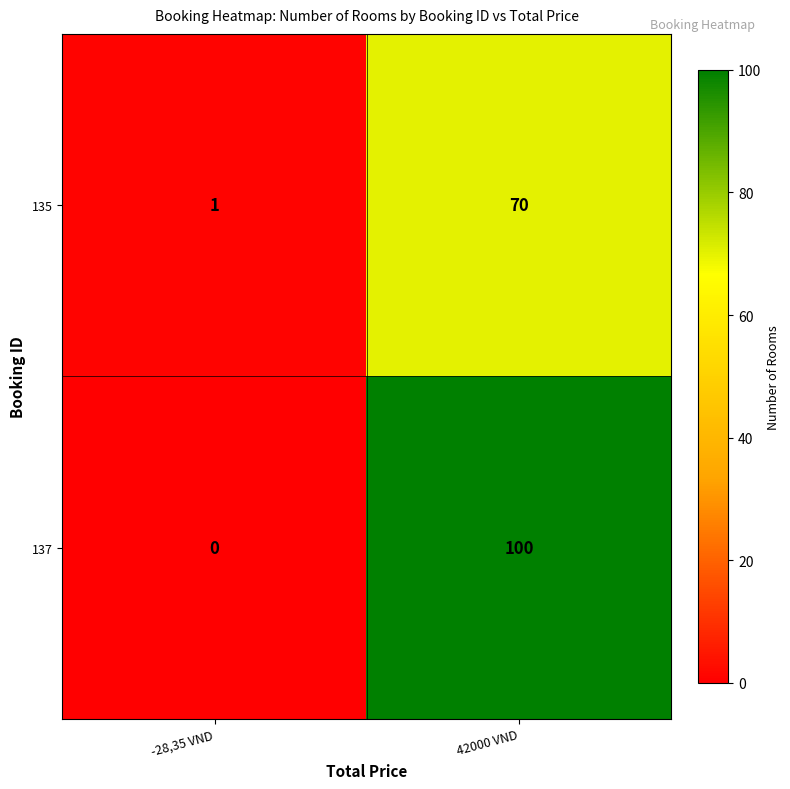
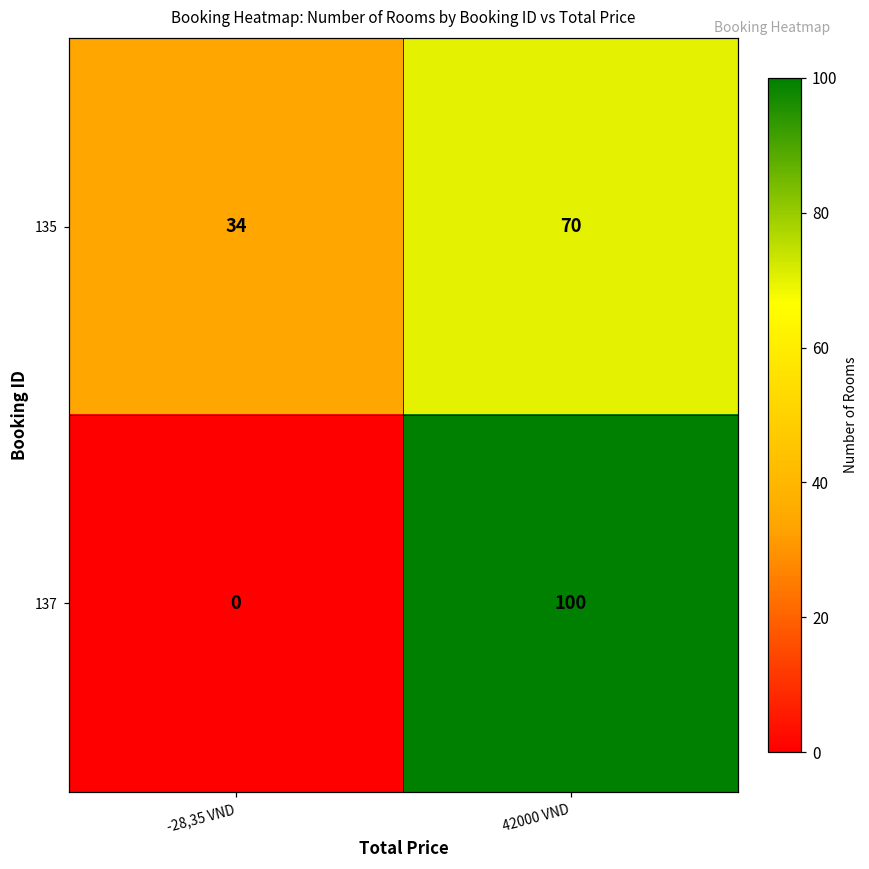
  {
    "135": {
-     "-28,35 VND": 1,
+     "-28,35 VND": 34,
      "42000 VND": 70
    },
    "137": {
      "-28,35 VND": 0,
      "42000 VND": 100
    }
  }
